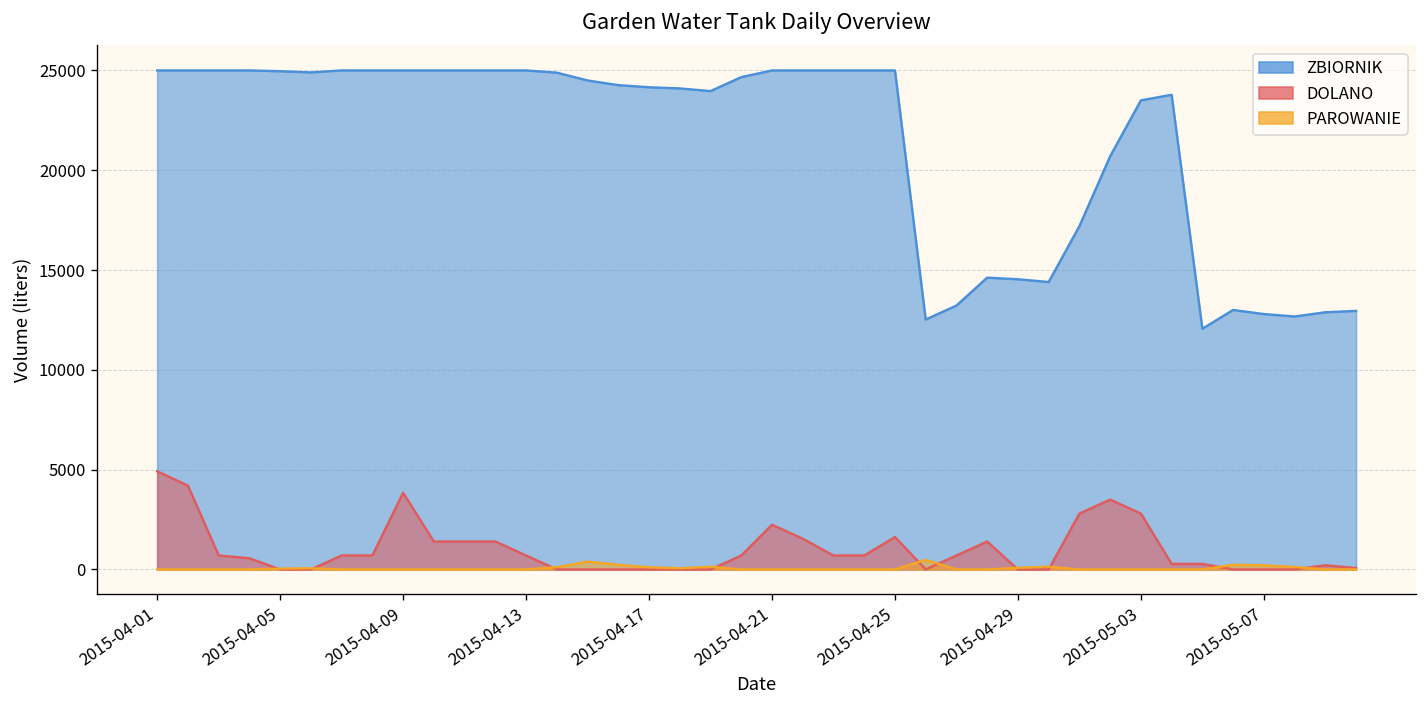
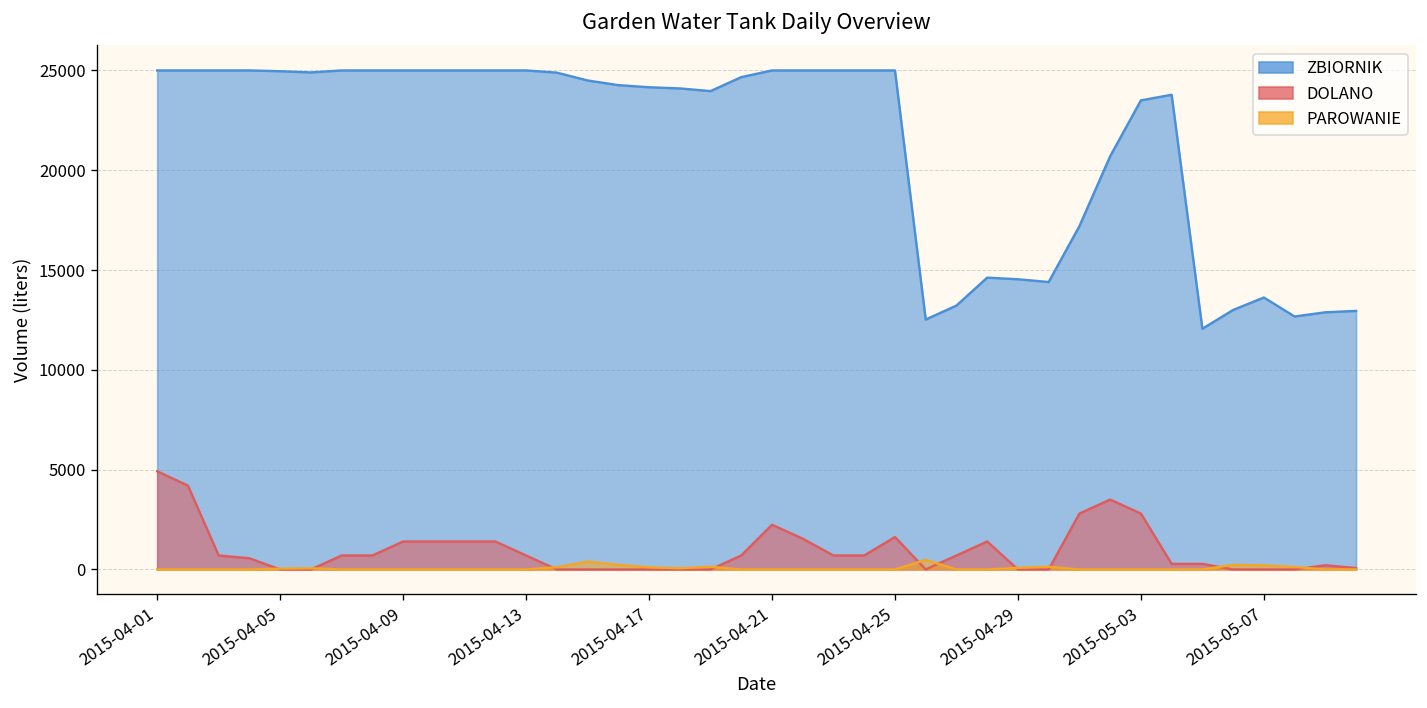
  {
    "ZBIORNIK": {
      "2015-04-01": 25000,
      "2015-04-05": 25000,
      "2015-04-09": 25000,
      "2015-04-13": 25000,
      "2015-04-17": 24200,
      "2015-04-21": 25000,
      "2015-04-25": 25000,
      "2015-04-29": 14500,
      "2015-05-03": 23500,
-     "2015-05-07": 12800
+     "2015-05-07": 13600
    },
    "DOLANO": {
      "2015-04-01": 4900,
-     "2015-04-09": 3800,
+     "2015-04-09": 1400,
      "2015-04-13": 700,
      "2015-04-21": 2200,
      "2015-04-25": 1600,
      "2015-05-03": 2800,
      "2015-05-07": 0
    },
    "PAROWANIE": {
      "2015-04-01": 0,
      "2015-04-09": 0,
      "2015-04-13": 0,
      "2015-04-21": 0,
      "2015-04-25": 0,
      "2015-05-03": 0,
      "2015-05-07": 200
    }
  }
